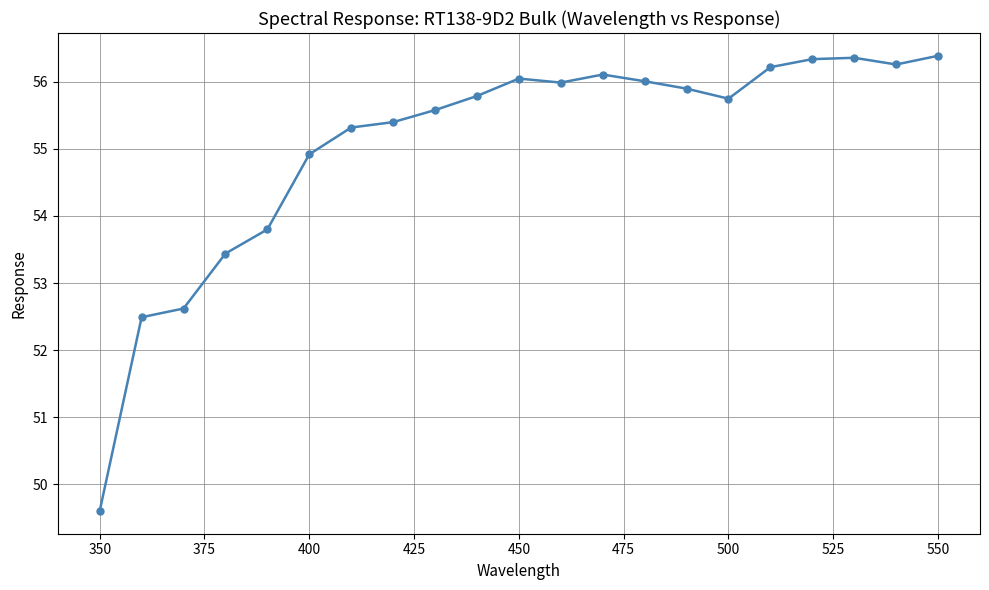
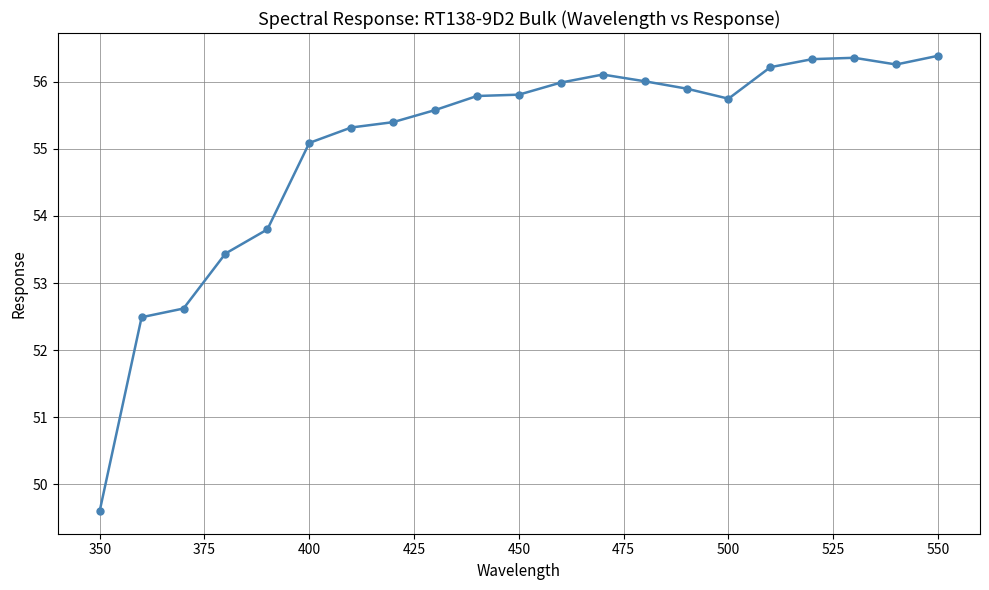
  {
    "350": 49.6,
-   "400": 54.9,
-   "450": 56.1,
+   "400": 55.1,
+   "450": 55.8,
    "500": 55.8,
    "550": 56.4
  }
